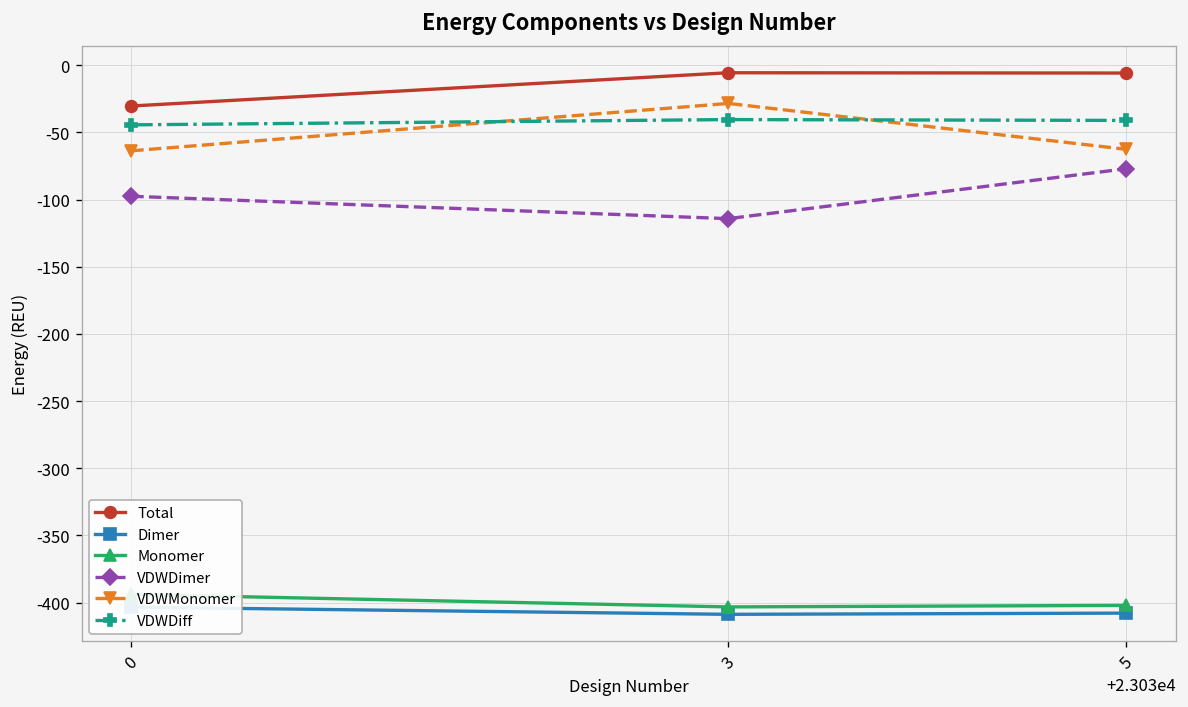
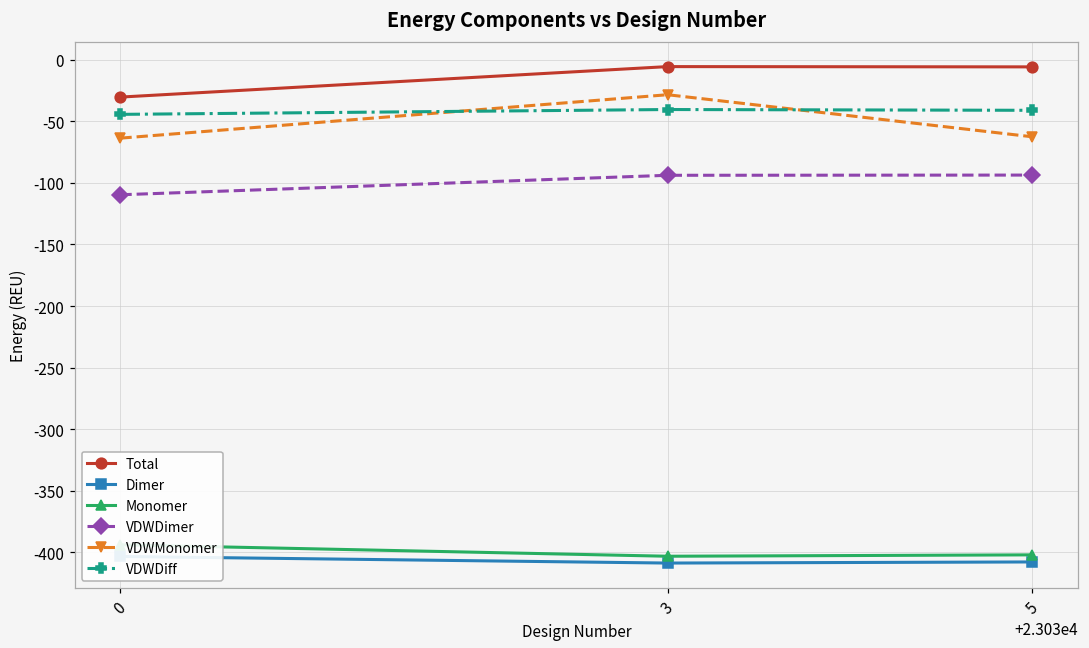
  {
    "Total": {
      "0": -30,
      "3": -6,
      "5": -6
    },
    "Dimer": {
      "3": -409,
      "5": -408
    },
    "VDWDimer": {
-     "0": -97,
-     "3": -114,
-     "5": -77
+     "0": -110,
+     "3": -94,
+     "5": -94
    },
    "VDWMonomer": {
      "0": -64,
      "3": -28,
      "5": -63
    }
  }
